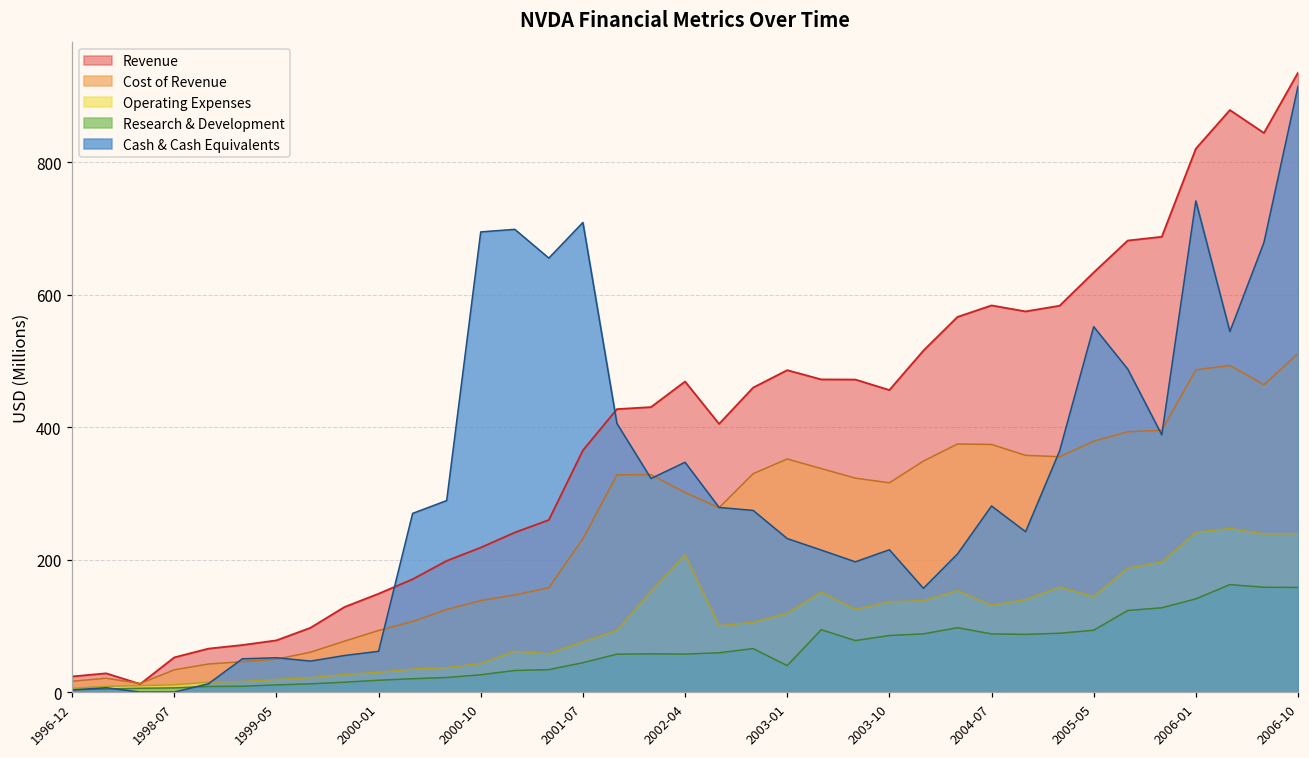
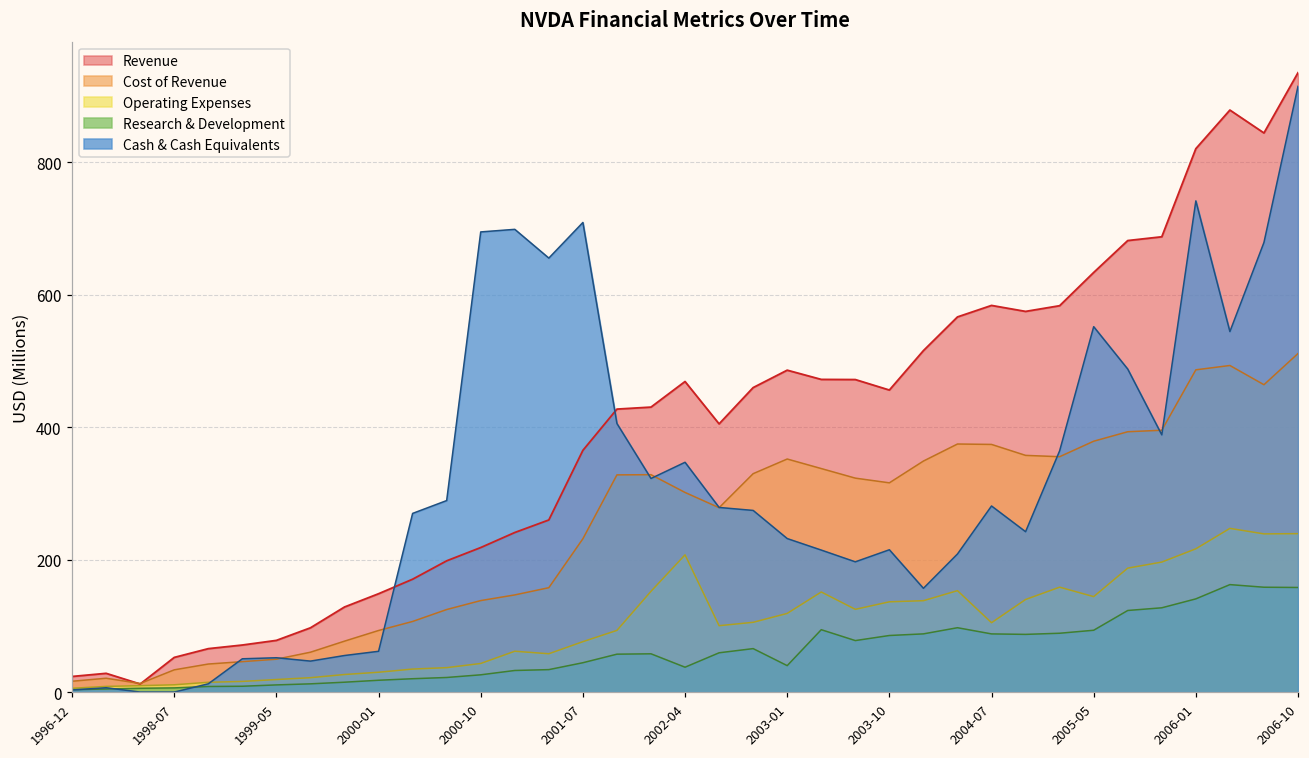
  {
    "Operating Expenses": {
      "1998-07": 10,
      "1999-05": 20,
      "2000-01": 30,
      "2000-10": 40,
      "2001-07": 80,
      "2002-04": 210,
      "2003-01": 120,
      "2003-10": 140,
-     "2004-07": 130,
+     "2004-07": 100,
      "2005-05": 140,
-     "2006-01": 240,
+     "2006-01": 220,
      "2006-10": 240
    },
    "Research & Development": {
      "1998-07": 10,
      "1999-05": 10,
      "2000-01": 20,
      "2000-10": 30,
      "2001-07": 40,
-     "2002-04": 60,
+     "2002-04": 40,
      "2003-01": 40,
      "2003-10": 90,
      "2004-07": 90,
      "2005-05": 90,
      "2006-01": 140,
      "2006-10": 160
    },
    "Cash & Cash Equivalents": {
      "1998-07": 0,
      "2000-01": 60,
      "2000-10": 690,
      "2001-07": 710,
      "2002-04": 350,
      "2003-01": 230,
      "2003-10": 210,
      "2004-07": 280,
      "2005-05": 550,
      "2006-01": 740,
      "2006-10": 910
    }
  }
